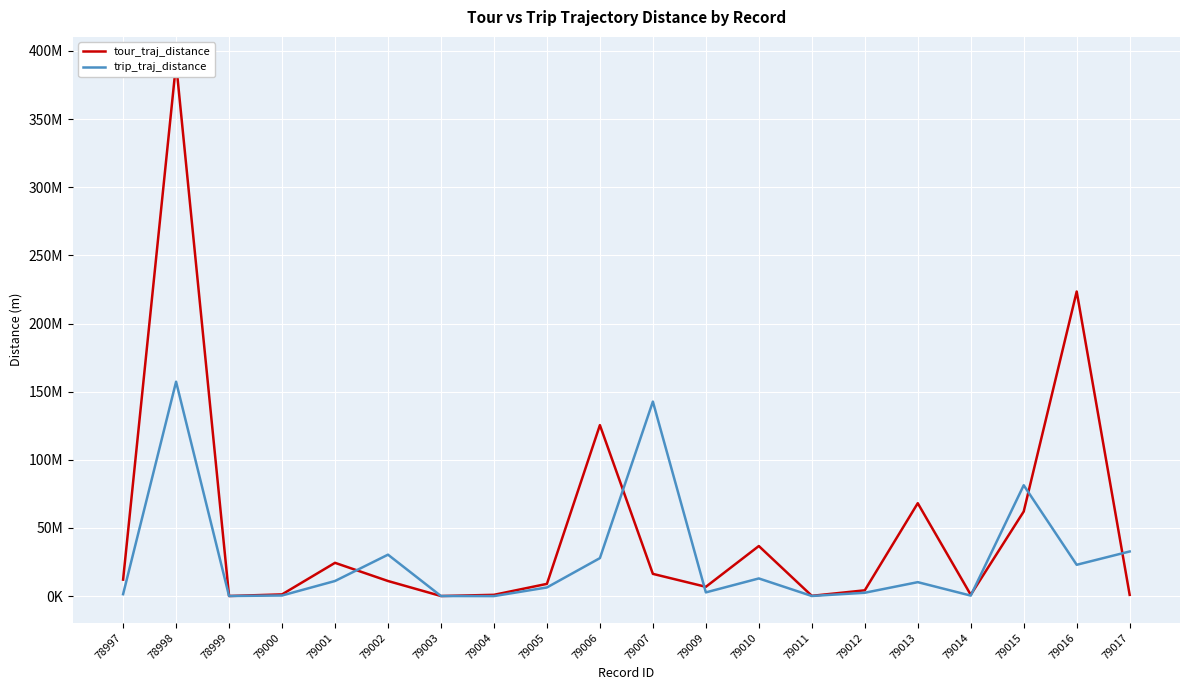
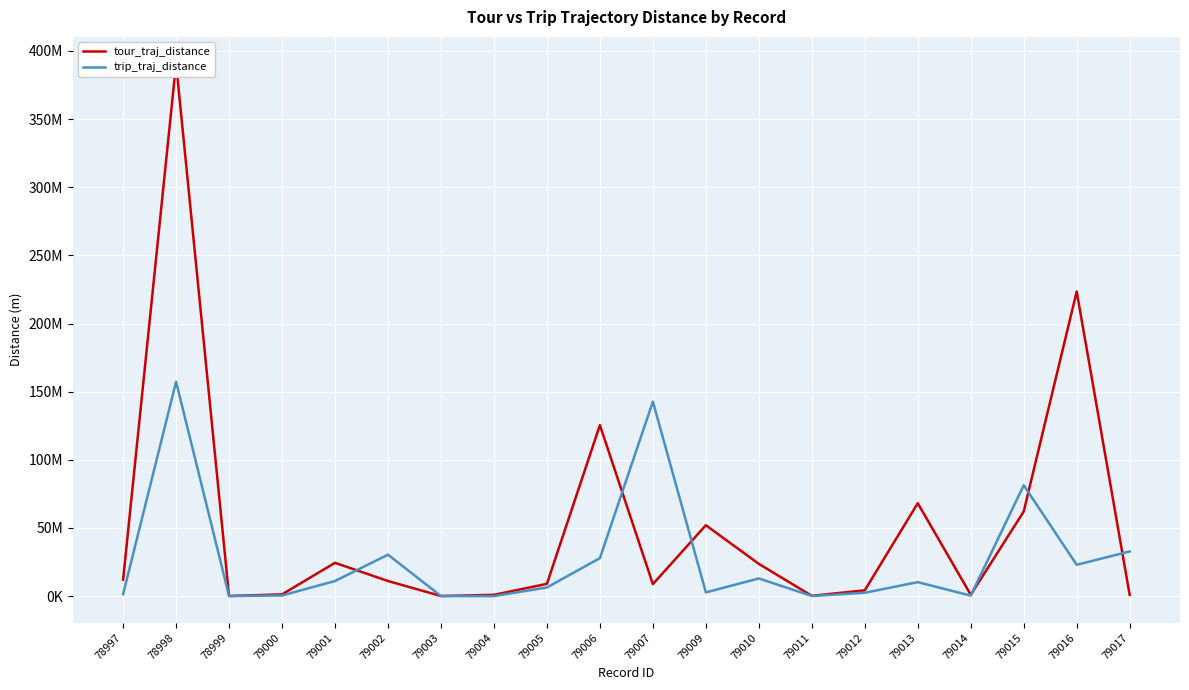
  {
    "tour_traj_distance": {
      "78997": 12000000,
      "79001": 24000000,
      "79002": 11000000,
      "79005": 9000000,
      "79006": 125000000,
-     "79007": 16000000,
-     "79009": 7000000,
-     "79010": 37000000,
+     "79007": 9000000,
+     "79009": 52000000,
+     "79010": 24000000,
      "79013": 68000000,
      "79015": 62000000,
      "79016": 223000000,
      "79017": 1000000
    },
    "trip_traj_distance": {
      "78997": 1000000,
      "78998": 157000000,
      "79001": 11000000,
      "79002": 30000000,
      "79005": 6000000,
      "79006": 28000000,
      "79007": 143000000,
      "79009": 3000000,
      "79010": 13000000,
      "79013": 10000000,
      "79015": 81000000,
      "79016": 23000000,
      "79017": 33000000
    }
  }
